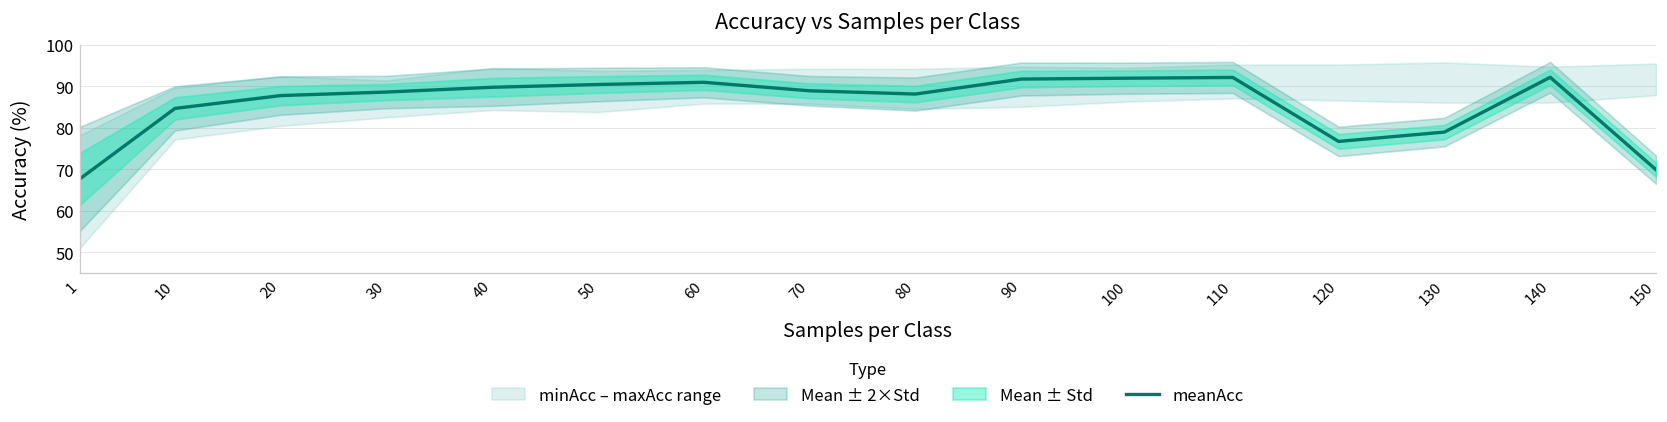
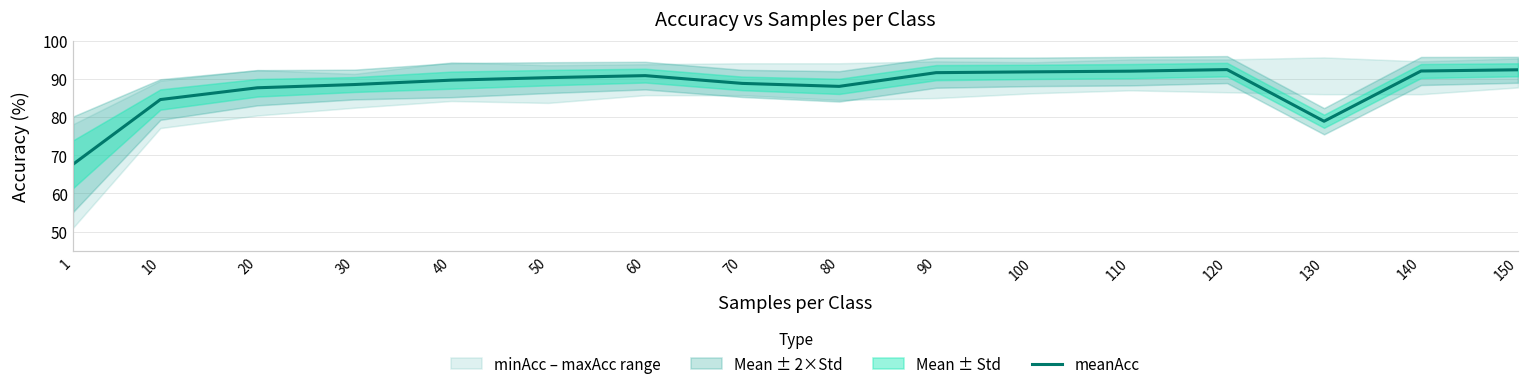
  {
    "meanAcc": {
      "1": 68,
      "10": 85,
      "20": 88,
      "30": 89,
      "40": 90,
      "50": 90,
      "60": 91,
      "70": 89,
      "80": 88,
      "90": 92,
      "100": 92,
      "110": 92,
-     "120": 77,
+     "120": 93,
      "130": 79,
      "140": 92,
-     "150": 70
+     "150": 92
    }
  }
